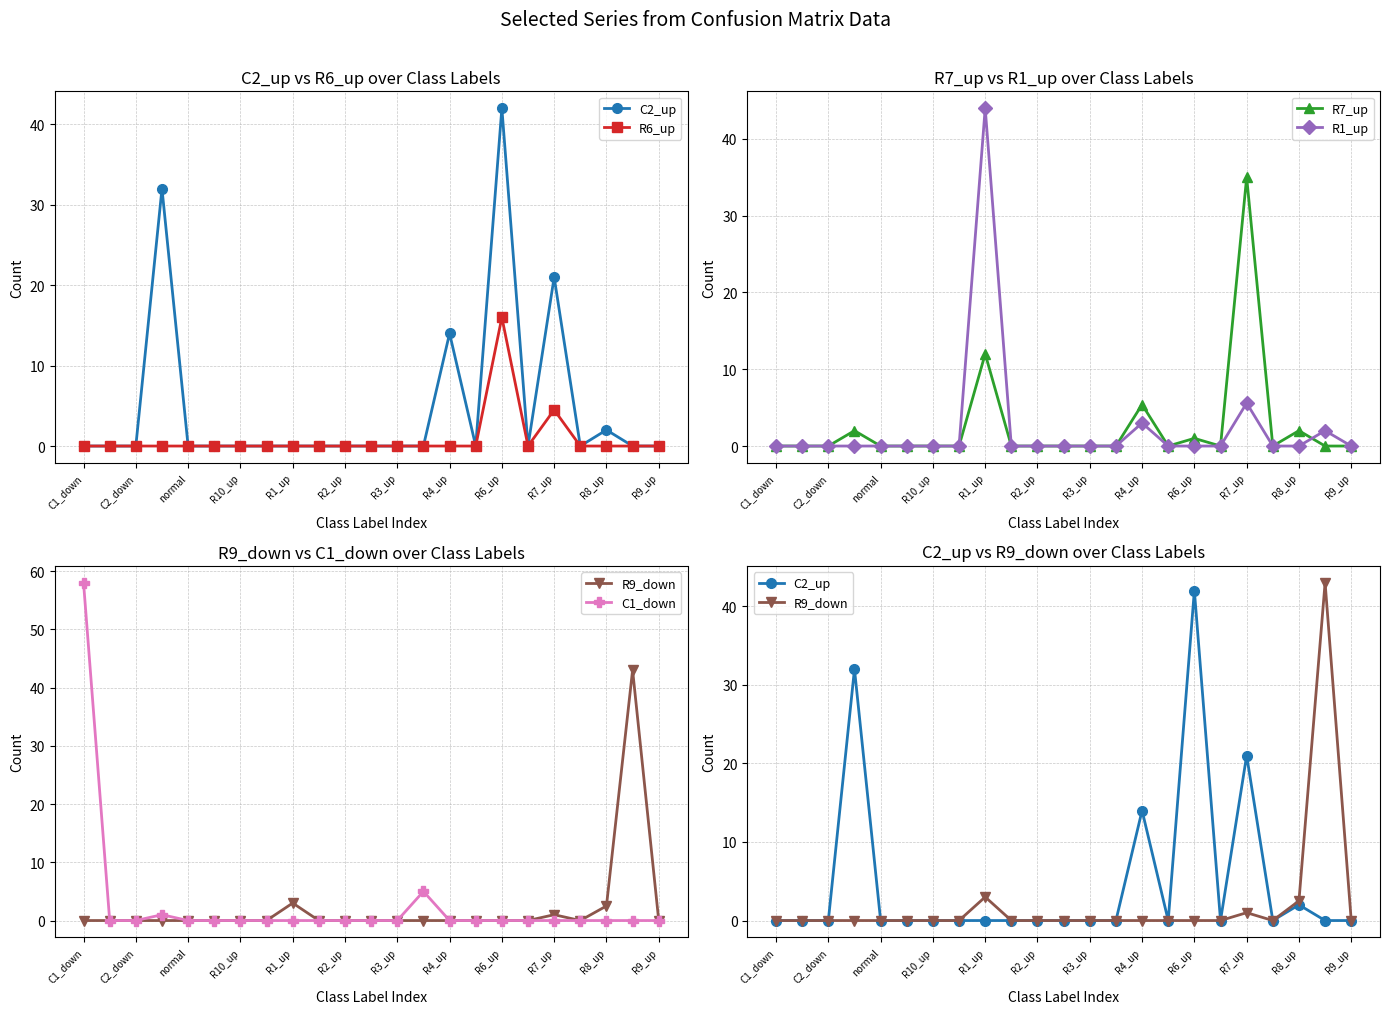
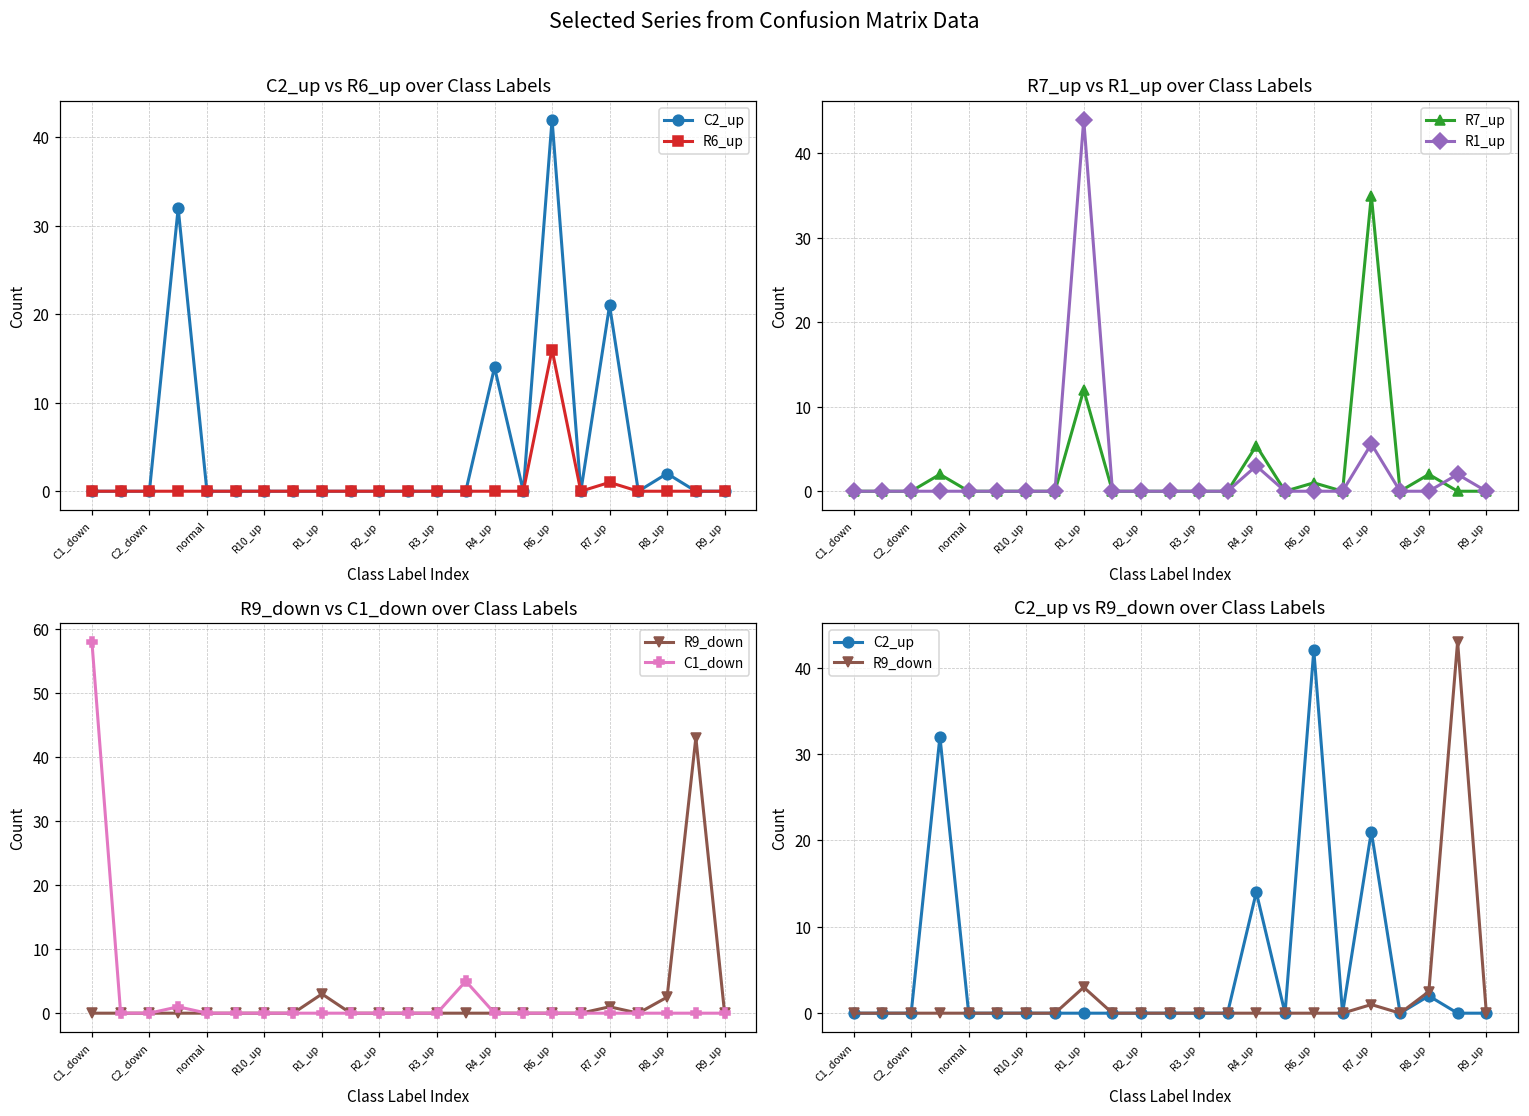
  {
    "C2_up vs R6_up over Class Labels": {
      "C2_up": {
        "R4_up": 14,
        "R6_up": 42,
        "R7_up": 21,
        "R8_up": 2
      },
      "R6_up": {
        "R4_up": 0,
        "R6_up": 16,
-       "R7_up": 5,
+       "R7_up": 1,
        "R8_up": 0
      }
    },
    "R7_up vs R1_up over Class Labels": {
      "R7_up": {
        "R1_up": 12,
        "R4_up": 5,
        "R6_up": 1,
        "R7_up": 35,
        "R8_up": 2
      },
      "R1_up": {
        "R1_up": 44,
        "R4_up": 3,
        "R6_up": 0,
        "R7_up": 6,
        "R8_up": 0
      }
    },
    "R9_down vs C1_down over Class Labels": {
      "R9_down": {
        "C1_down": 0,
        "R1_up": 3,
        "R7_up": 1,
        "R8_up": 3
      },
      "C1_down": {
        "C1_down": 58,
        "R1_up": 0,
        "R7_up": 0,
        "R8_up": 0
      }
    },
    "C2_up vs R9_down over Class Labels": {
      "C2_up": {
        "R1_up": 0,
        "R4_up": 14,
        "R6_up": 42,
        "R7_up": 21,
        "R8_up": 2
      },
      "R9_down": {
        "R1_up": 3,
        "R4_up": 0,
        "R6_up": 0,
        "R7_up": 1,
        "R8_up": 3
      }
    }
  }
